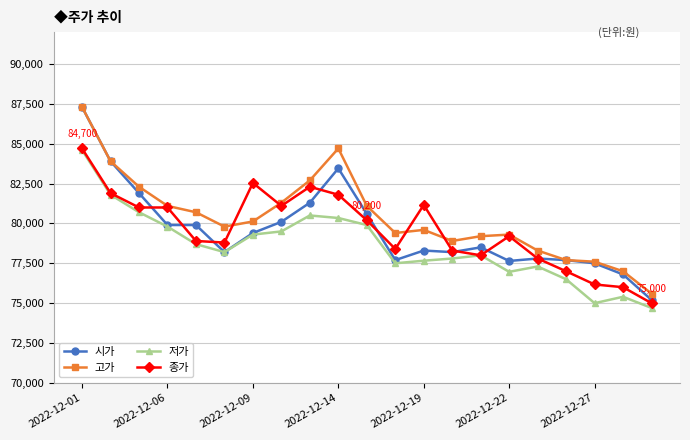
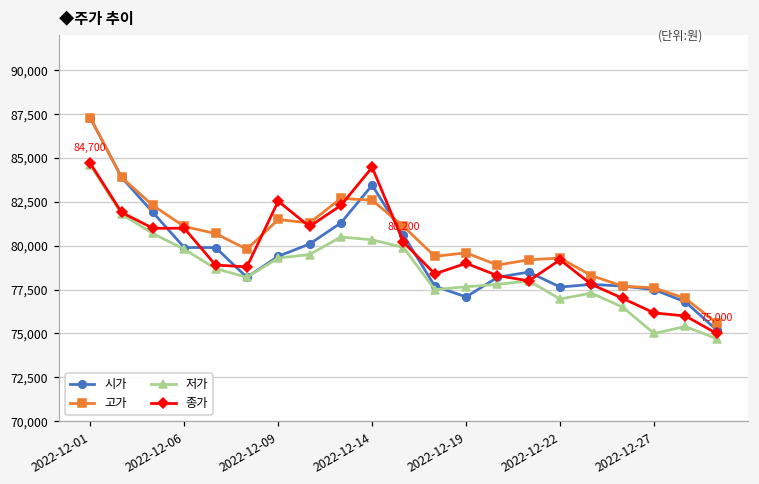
  {
    "시가": {
      "2022-12-14": "83,500",
-     "2022-12-19": "78,300",
+     "2022-12-19": "77,100",
      "2022-12-22": "77,600"
    },
    "고가": {
-     "2022-12-09": "80,100",
-     "2022-12-14": "84,700",
+     "2022-12-09": "81,500",
+     "2022-12-14": "82,600",
      "2022-12-19": "79,600"
    },
    "저가": {
      "2022-12-14": "80,300",
      "2022-12-19": "77,700",
      "2022-12-22": "77,000",
      "2022-12-27": "75,000"
    },
    "종가": {
      "2022-12-09": "82,500",
-     "2022-12-14": "81,800",
-     "2022-12-19": "81,200",
+     "2022-12-14": "84,500",
+     "2022-12-19": "79,000",
      "2022-12-27": "76,200"
    }
  }
